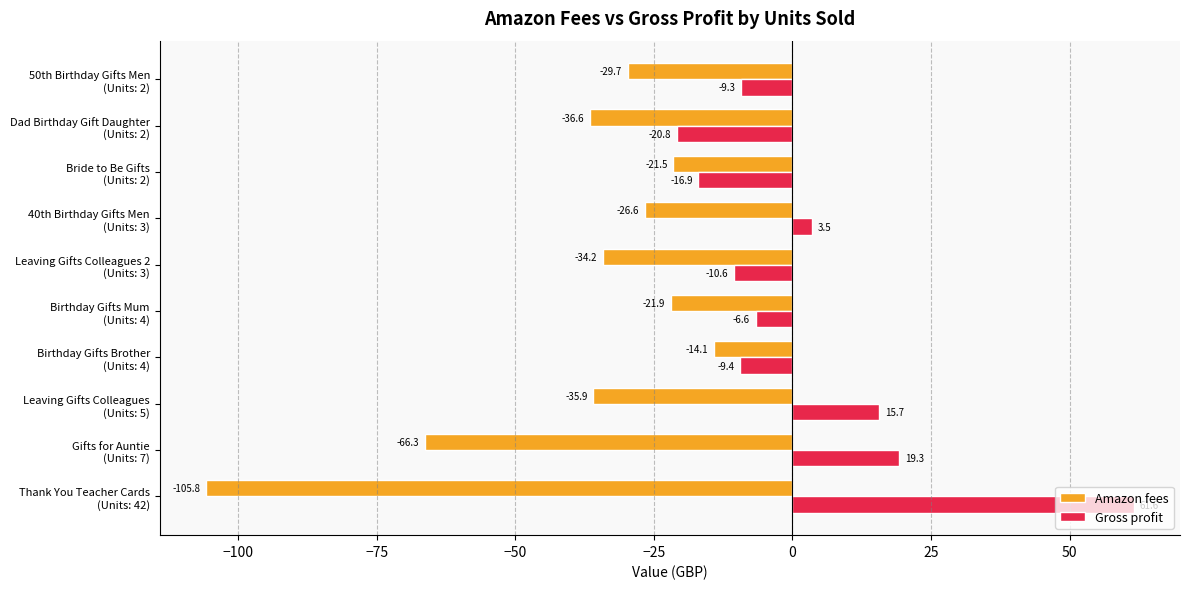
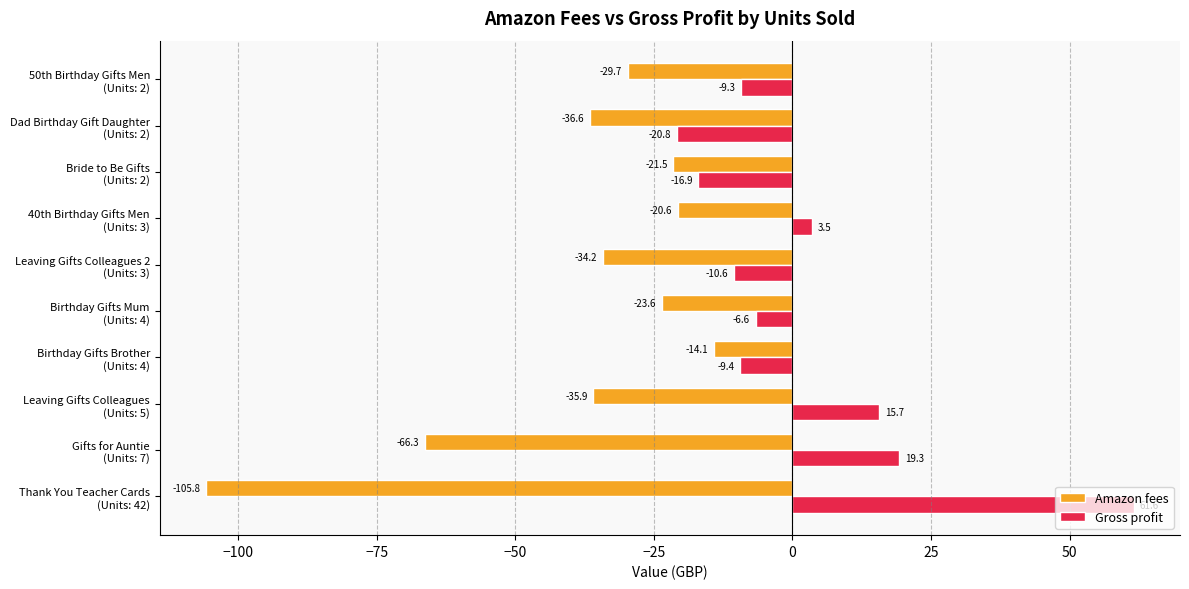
  {
    "Amazon fees": {
      "50th Birthday Gifts Men (Units: 2)": -29.7,
      "Dad Birthday Gift Daughter (Units: 2)": -36.6,
      "Bride to Be Gifts (Units: 2)": -21.5,
-     "40th Birthday Gifts Men (Units: 3)": -26.6,
+     "40th Birthday Gifts Men (Units: 3)": -20.6,
      "Leaving Gifts Colleagues 2 (Units: 3)": -34.2,
-     "Birthday Gifts Mum (Units: 4)": -21.9,
+     "Birthday Gifts Mum (Units: 4)": -23.6,
      "Birthday Gifts Brother (Units: 4)": -14.1,
      "Leaving Gifts Colleagues (Units: 5)": -35.9,
      "Gifts for Auntie (Units: 7)": -66.3,
      "Thank You Teacher Cards (Units: 42)": -105.8
    },
    "Gross profit": {
      "50th Birthday Gifts Men (Units: 2)": -9.3,
      "Dad Birthday Gift Daughter (Units: 2)": -20.8,
      "Bride to Be Gifts (Units: 2)": -16.9,
      "40th Birthday Gifts Men (Units: 3)": 3.5,
      "Leaving Gifts Colleagues 2 (Units: 3)": -10.6,
      "Birthday Gifts Mum (Units: 4)": -6.6,
      "Birthday Gifts Brother (Units: 4)": -9.4,
      "Leaving Gifts Colleagues (Units: 5)": 15.7,
      "Gifts for Auntie (Units: 7)": 19.3
    }
  }
